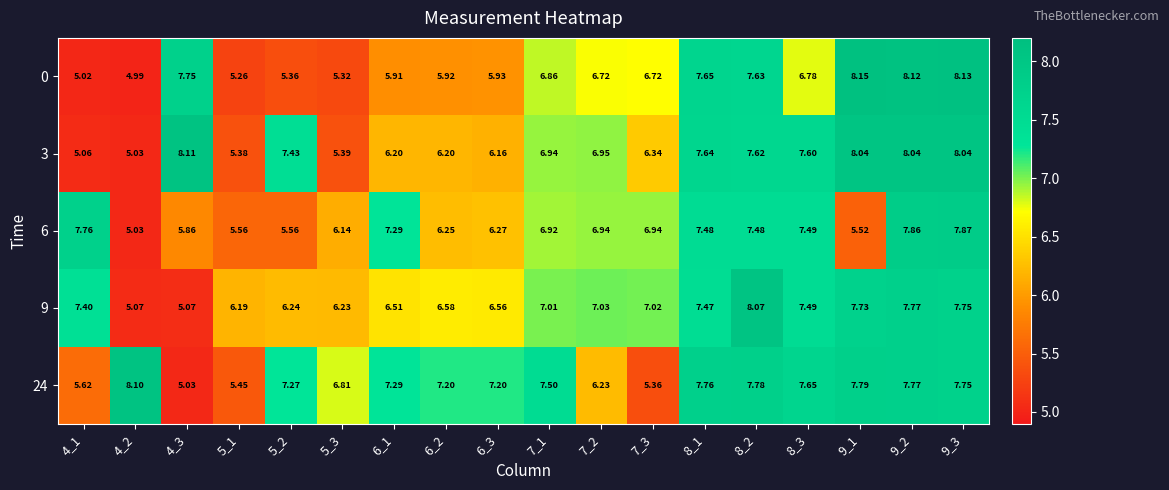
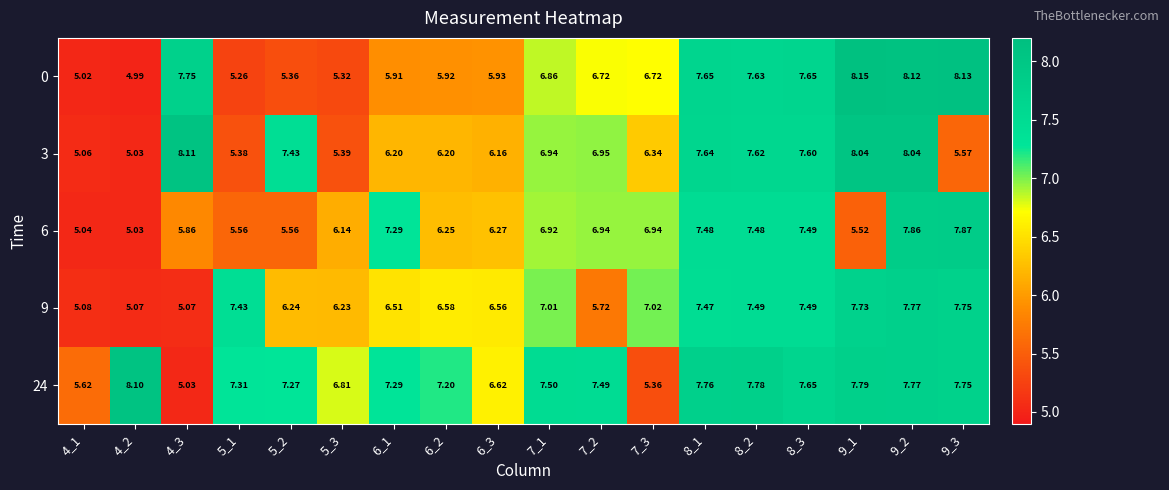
  {
    "0": {
      "4_1": 5.02,
      "4_2": 4.99,
      "4_3": 7.75,
      "5_1": 5.26,
      "5_2": 5.36,
      "5_3": 5.32,
      "6_1": 5.91,
      "6_2": 5.92,
      "6_3": 5.93,
      "7_1": 6.86,
      "7_2": 6.72,
      "7_3": 6.72,
      "8_1": 7.65,
      "8_2": 7.63,
-     "8_3": 6.78,
+     "8_3": 7.65,
      "9_1": 8.15,
      "9_2": 8.12,
      "9_3": 8.13
    },
    "3": {
      "4_1": 5.06,
      "4_2": 5.03,
      "4_3": 8.11,
      "5_1": 5.38,
      "5_2": 7.43,
      "5_3": 5.39,
      "6_1": 6.20,
      "6_2": 6.20,
      "6_3": 6.16,
      "7_1": 6.94,
      "7_2": 6.95,
      "7_3": 6.34,
      "8_1": 7.64,
      "8_2": 7.62,
      "8_3": 7.60,
      "9_1": 8.04,
      "9_2": 8.04,
-     "9_3": 8.04
+     "9_3": 5.57
    },
    "6": {
-     "4_1": 7.76,
+     "4_1": 5.04,
      "4_2": 5.03,
      "4_3": 5.86,
      "5_1": 5.56,
      "5_2": 5.56,
      "5_3": 6.14,
      "6_1": 7.29,
      "6_2": 6.25,
      "6_3": 6.27,
      "7_1": 6.92,
      "7_2": 6.94,
      "7_3": 6.94,
      "8_1": 7.48,
      "8_2": 7.48,
      "8_3": 7.49,
      "9_1": 5.52,
      "9_2": 7.86,
      "9_3": 7.87
    },
    "9": {
-     "4_1": 7.40,
+     "4_1": 5.08,
      "4_2": 5.07,
      "4_3": 5.07,
-     "5_1": 6.19,
+     "5_1": 7.43,
      "5_2": 6.24,
      "5_3": 6.23,
      "6_1": 6.51,
      "6_2": 6.58,
      "6_3": 6.56,
      "7_1": 7.01,
-     "7_2": 7.03,
+     "7_2": 5.72,
      "7_3": 7.02,
      "8_1": 7.47,
-     "8_2": 8.07,
+     "8_2": 7.49,
      "8_3": 7.49,
      "9_1": 7.73,
      "9_2": 7.77,
      "9_3": 7.75
    },
    "24": {
      "4_1": 5.62,
      "4_2": 8.10,
      "4_3": 5.03,
-     "5_1": 5.45,
+     "5_1": 7.31,
      "5_2": 7.27,
      "5_3": 6.81,
      "6_1": 7.29,
      "6_2": 7.20,
-     "6_3": 7.20,
+     "6_3": 6.62,
      "7_1": 7.50,
-     "7_2": 6.23,
+     "7_2": 7.49,
      "7_3": 5.36,
      "8_1": 7.76,
      "8_2": 7.78,
      "8_3": 7.65,
      "9_1": 7.79,
      "9_2": 7.77,
      "9_3": 7.75
    }
  }
